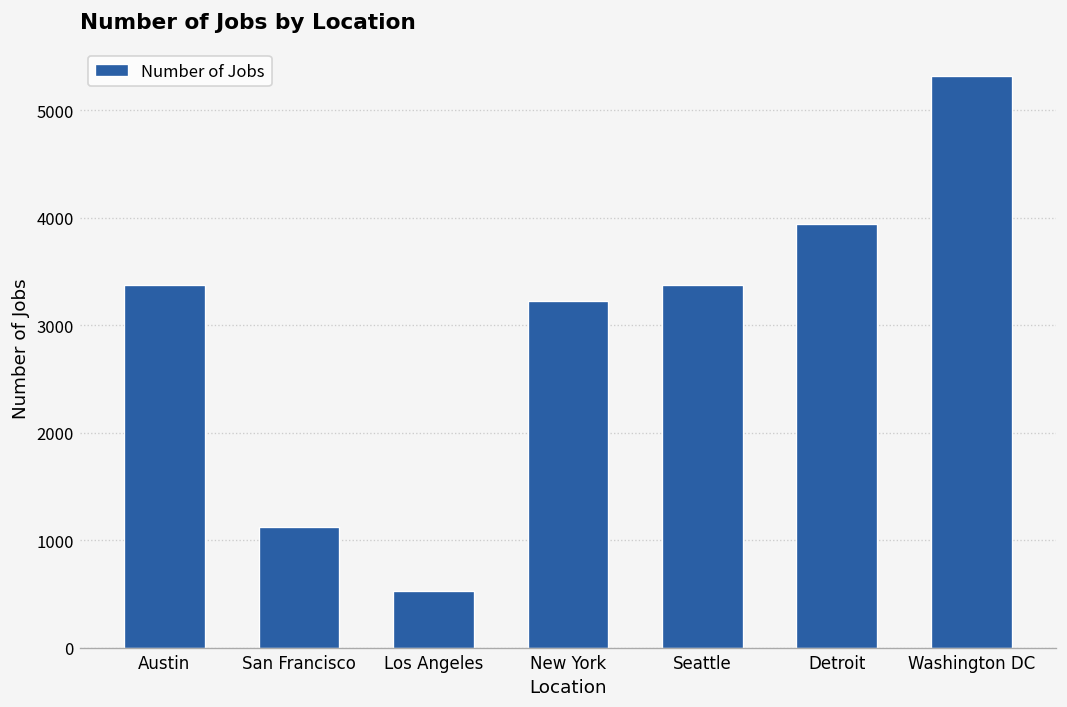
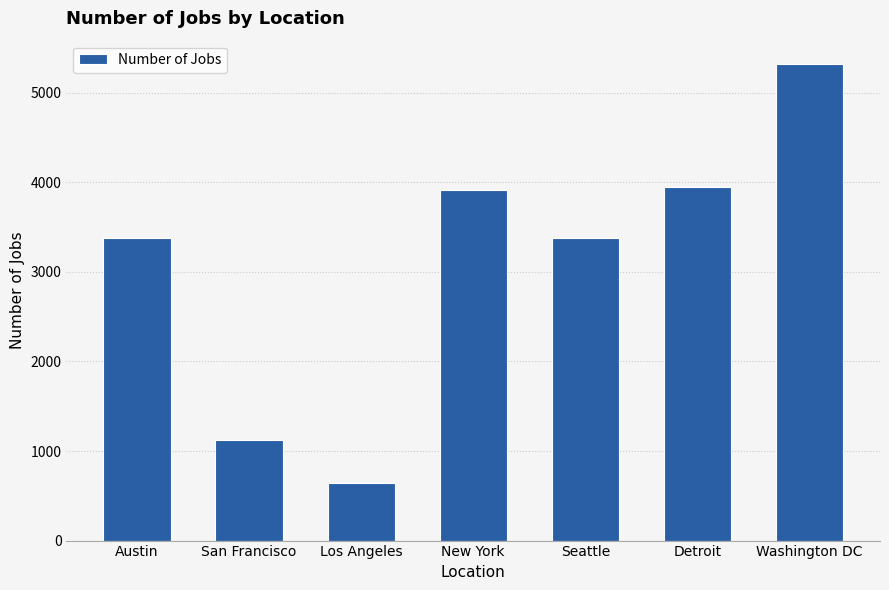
  {
    "Austin": 3400,
    "San Francisco": 1100,
-   "Los Angeles": 500,
-   "New York": 3200,
+   "Los Angeles": 600,
+   "New York": 3900,
    "Seattle": 3400,
    "Detroit": 3900,
    "Washington DC": 5300
  }
